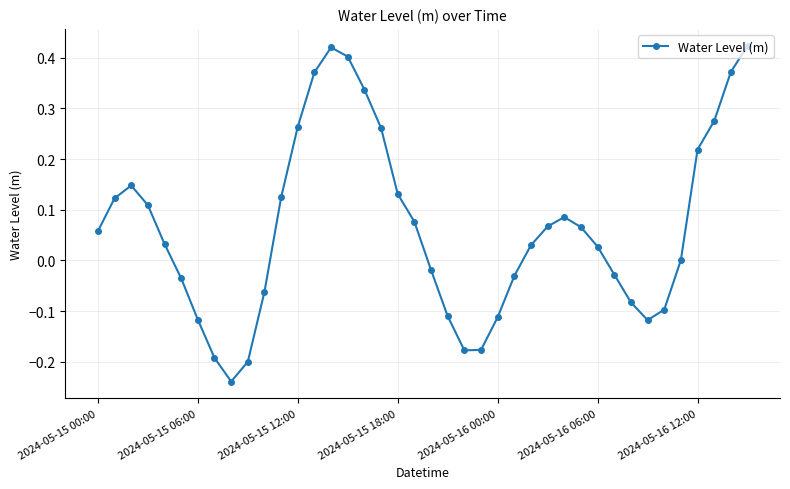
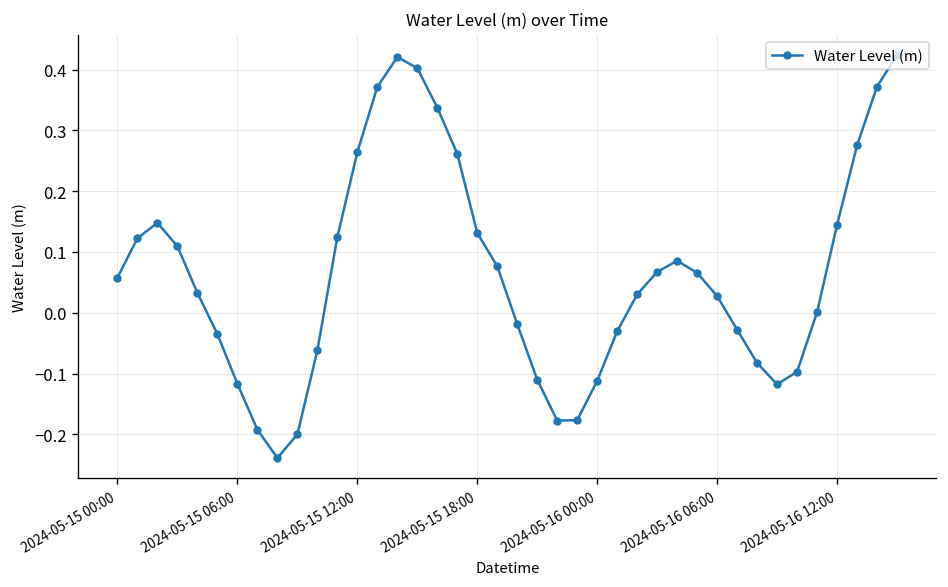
  {
    "2024-05-15 00:00": 0.06,
    "2024-05-15 06:00": -0.12,
    "2024-05-15 12:00": 0.26,
    "2024-05-15 18:00": 0.13,
    "2024-05-16 00:00": -0.11,
    "2024-05-16 06:00": 0.03,
-   "2024-05-16 12:00": 0.22
+   "2024-05-16 12:00": 0.14
  }
